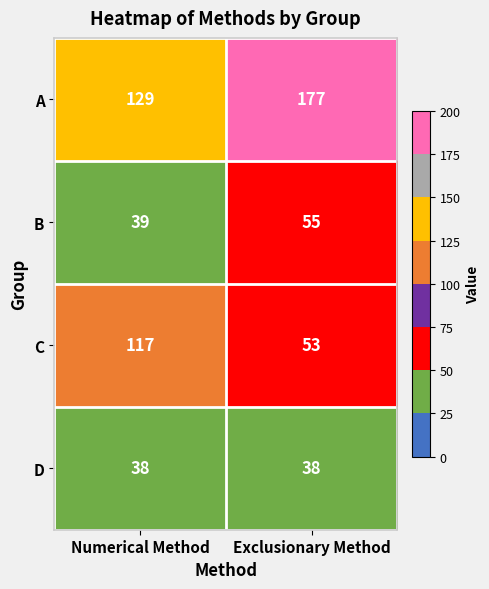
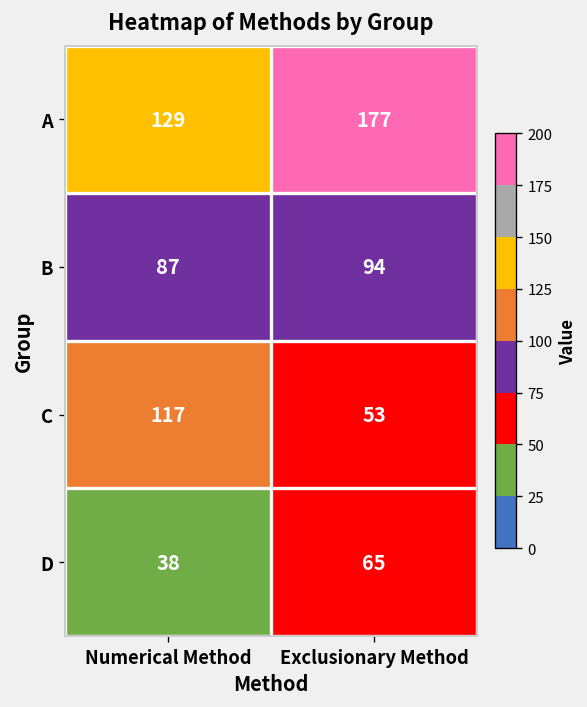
  {
    "B": {
-     "Numerical Method": 39,
-     "Exclusionary Method": 55
+     "Numerical Method": 87,
+     "Exclusionary Method": 94
    },
    "D": {
-     "Exclusionary Method": 38
+     "Exclusionary Method": 65
    }
  }
